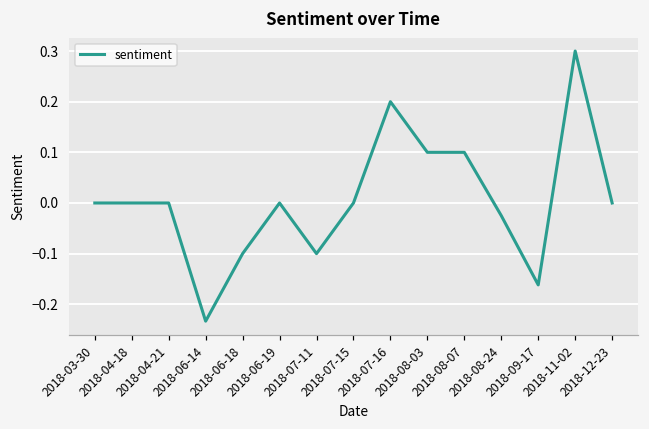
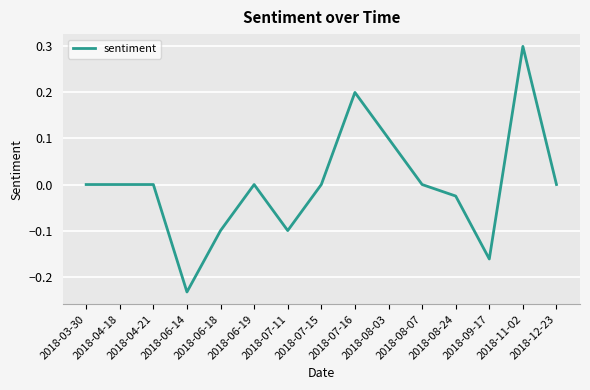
  {
    "2018-03-30": 0.0,
    "2018-04-18": 0.0,
    "2018-04-21": 0.0,
    "2018-06-14": -0.23,
    "2018-06-18": -0.1,
    "2018-06-19": 0.0,
    "2018-07-11": -0.1,
    "2018-07-15": 0.0,
    "2018-07-16": 0.2,
    "2018-08-03": 0.1,
-   "2018-08-07": 0.1,
+   "2018-08-07": 0.0,
    "2018-08-24": -0.03,
    "2018-09-17": -0.16,
    "2018-11-02": 0.3,
    "2018-12-23": 0.0
  }
